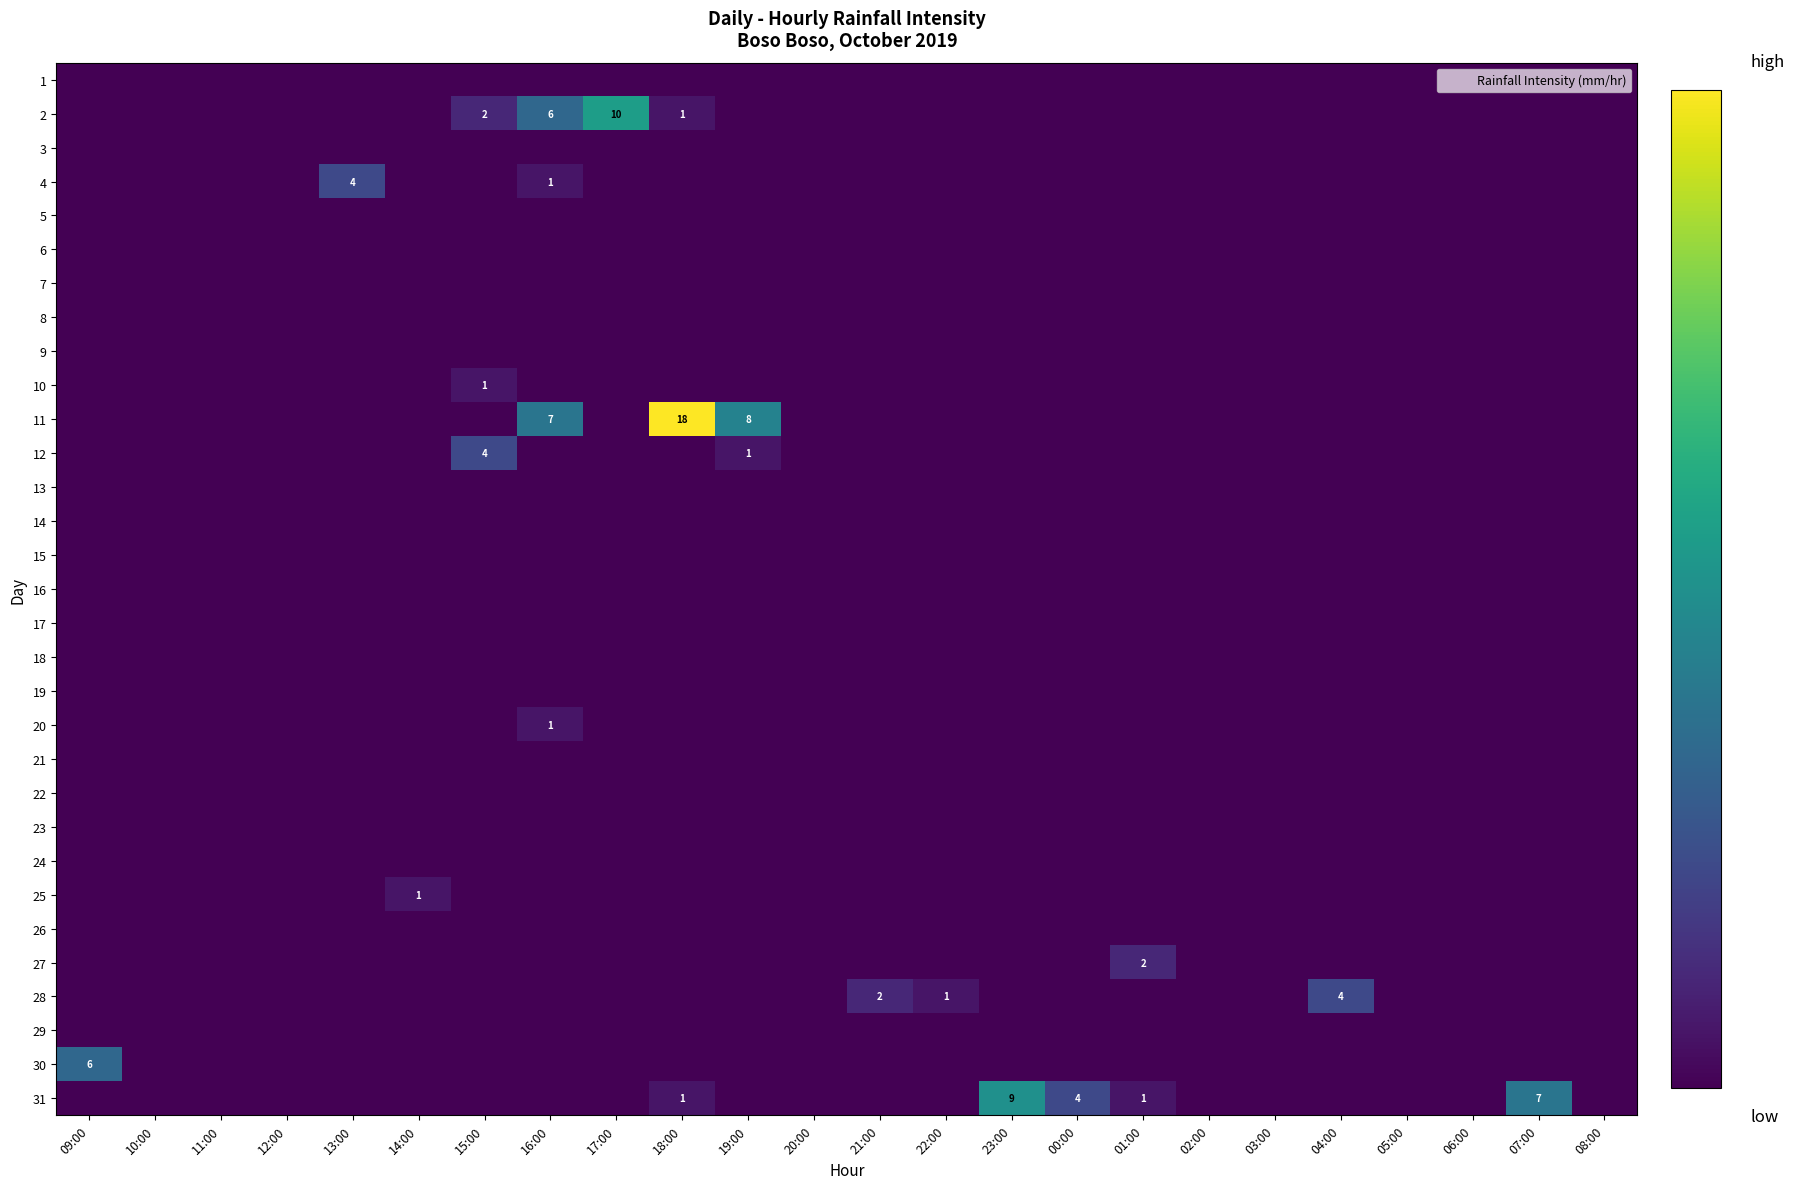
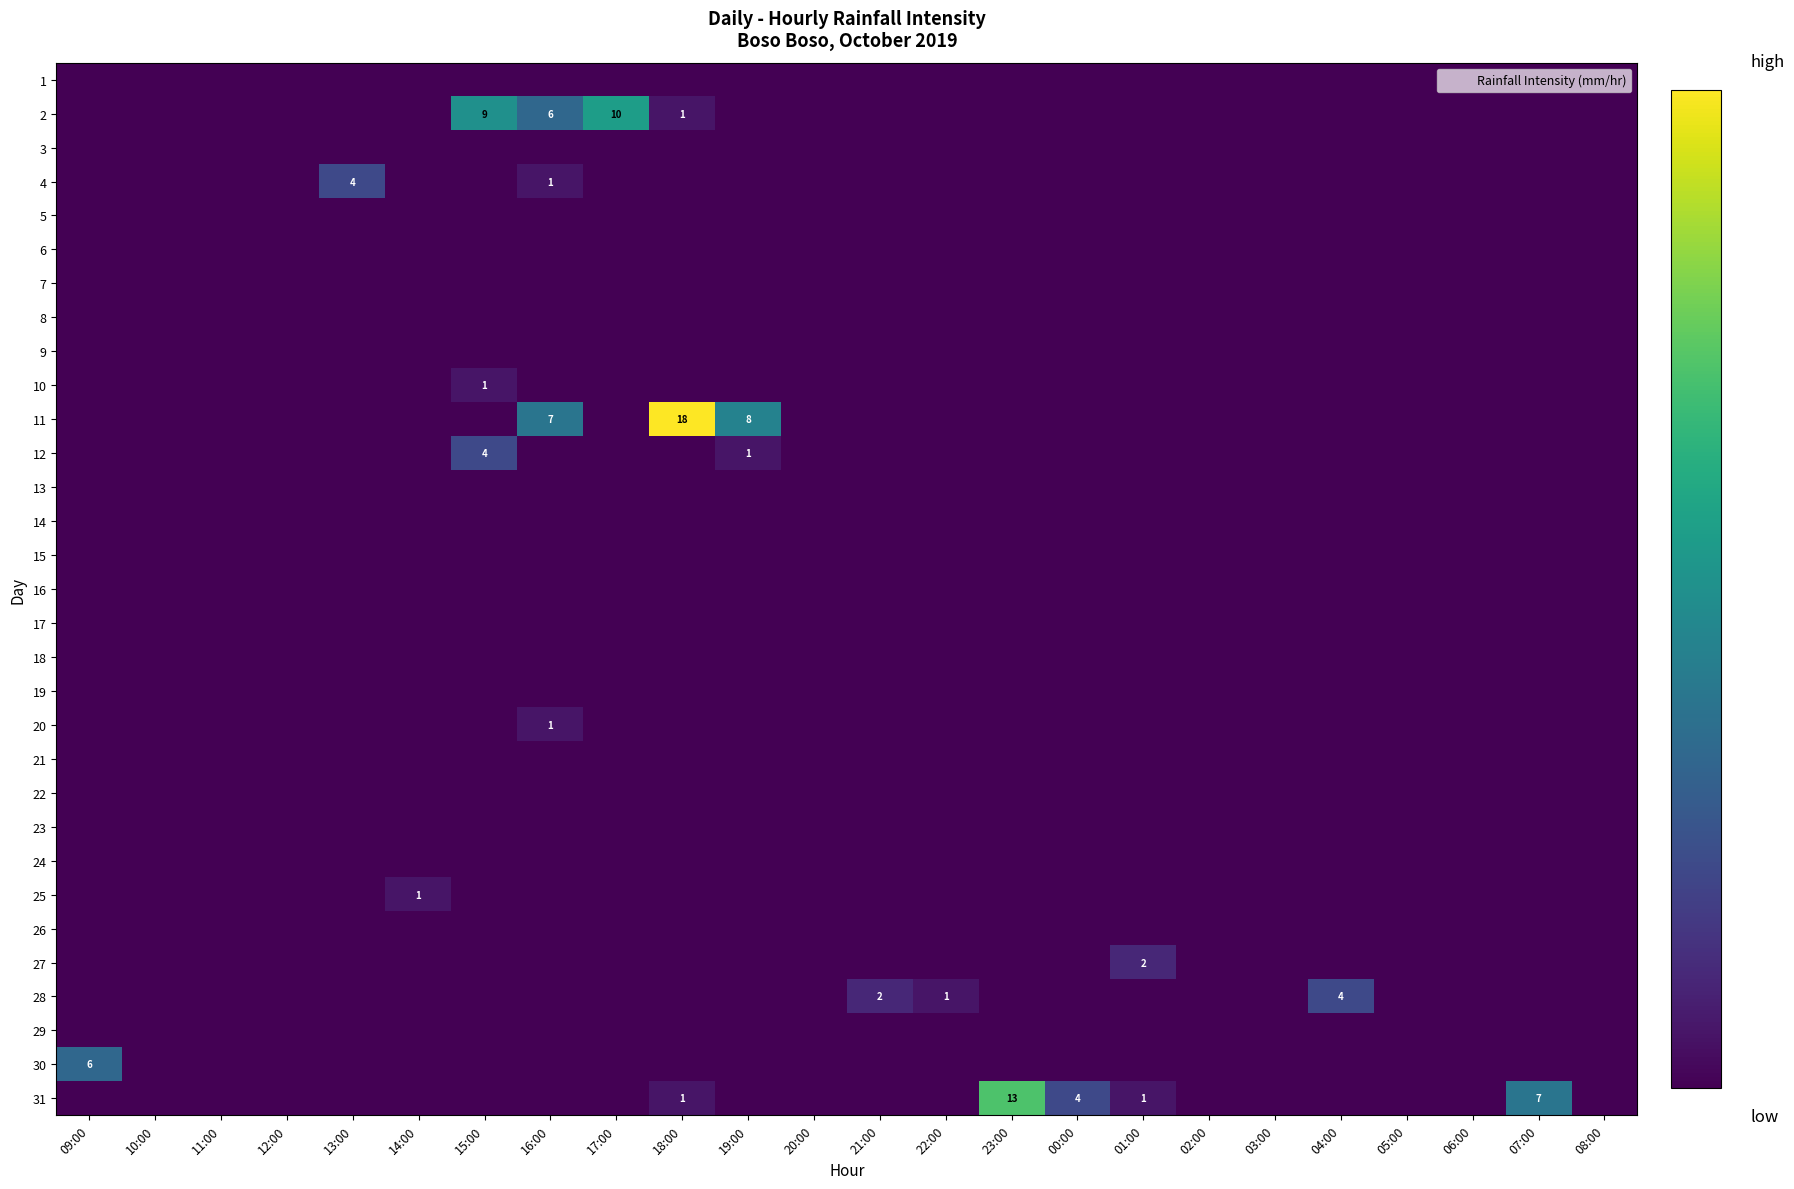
  {
    "2": {
-     "15:00": 2,
+     "15:00": 9,
      "16:00": 6,
      "17:00": 10,
      "18:00": 1
    },
    "4": {
      "13:00": 4,
      "16:00": 1
    },
    "10": {
      "15:00": 1
    },
    "11": {
      "16:00": 7,
      "18:00": 18,
      "19:00": 8
    },
    "12": {
      "15:00": 4,
      "19:00": 1
    },
    "20": {
      "16:00": 1
    },
    "25": {
      "14:00": 1
    },
    "27": {
      "01:00": 2
    },
    "28": {
      "21:00": 2,
      "22:00": 1,
      "04:00": 4
    },
    "30": {
      "09:00": 6
    },
    "31": {
      "18:00": 1,
-     "23:00": 9,
+     "23:00": 13,
      "00:00": 4,
      "01:00": 1,
      "07:00": 7
    }
  }
